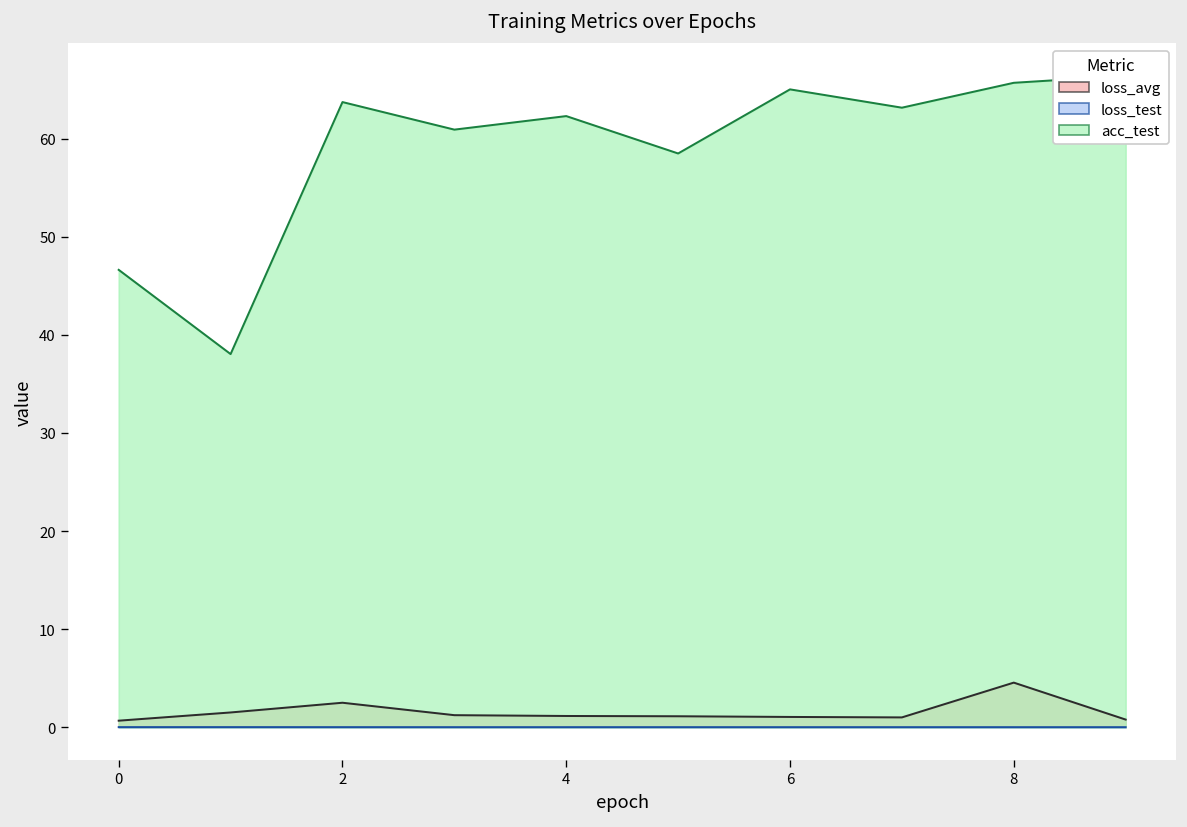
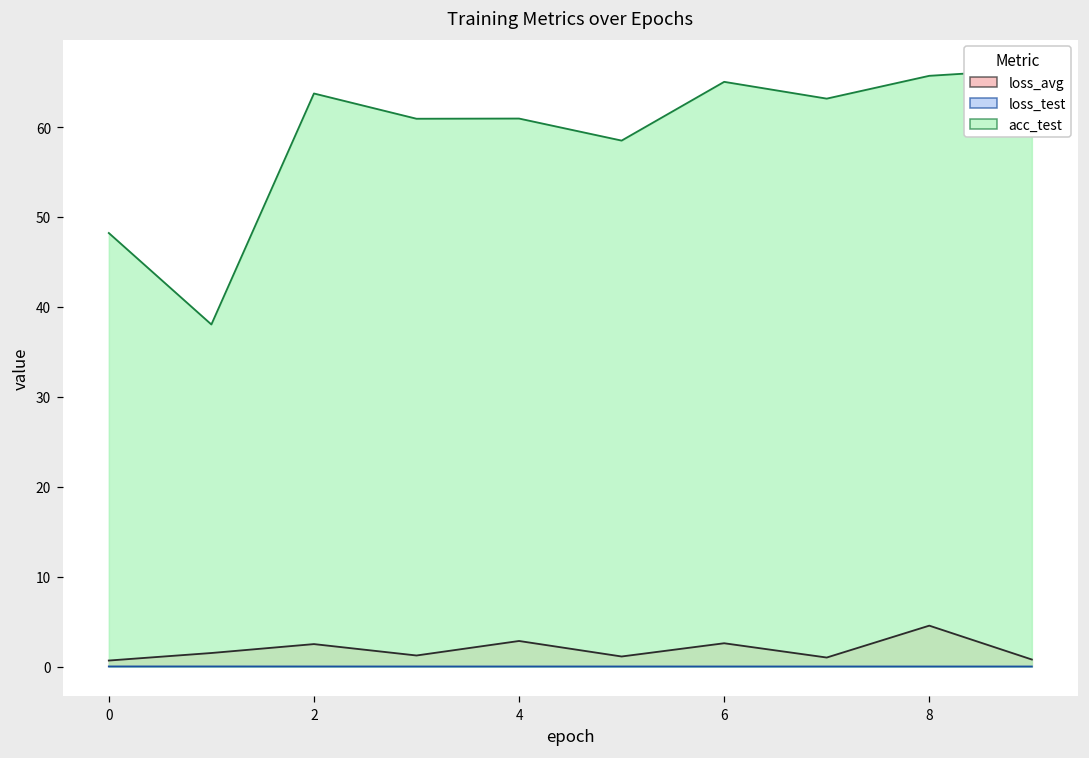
  {
    "loss_avg": {
      "0": 1,
      "2": 2,
-     "4": 1,
-     "6": 1,
+     "4": 3,
+     "6": 3,
      "8": 5
    },
    "loss_test": {
      "0": 0,
      "2": 0,
      "4": 0,
      "6": 0,
      "8": 0
    },
    "acc_test": {
-     "0": 47,
+     "0": 48,
      "2": 64,
-     "4": 62,
+     "4": 61,
      "6": 65,
      "8": 66
    }
  }
